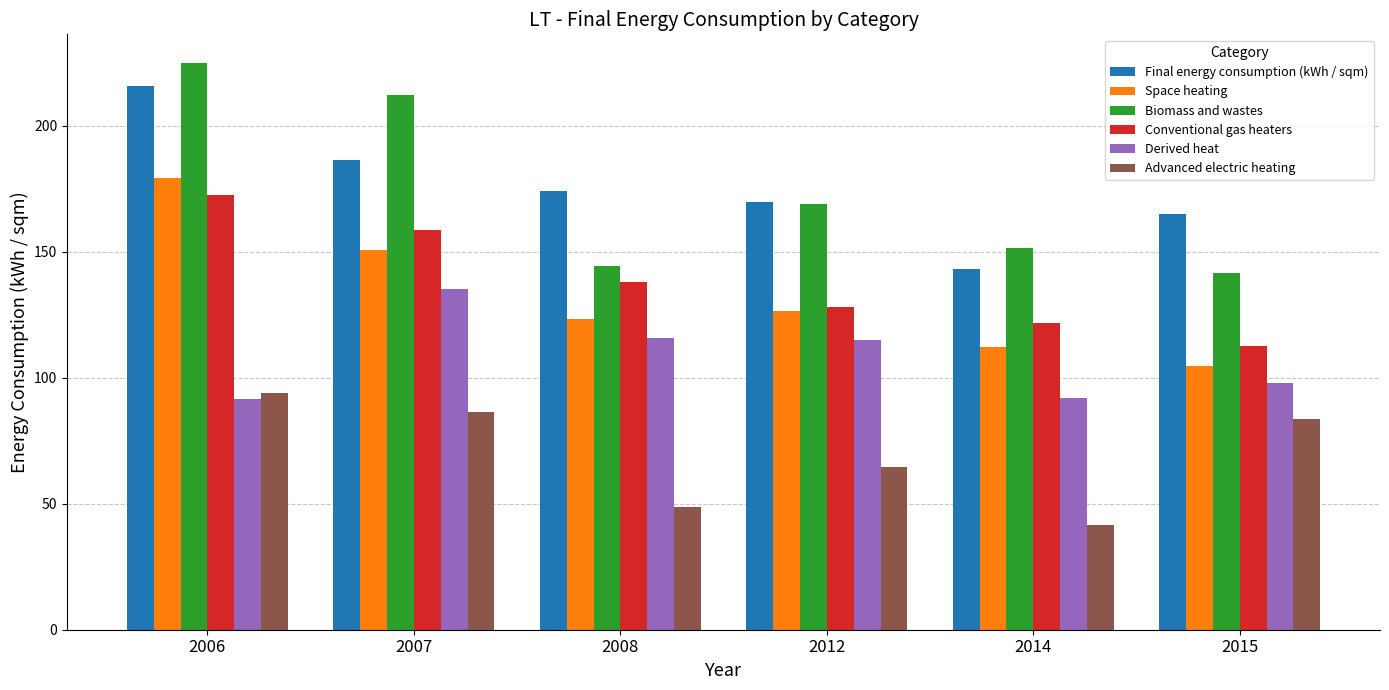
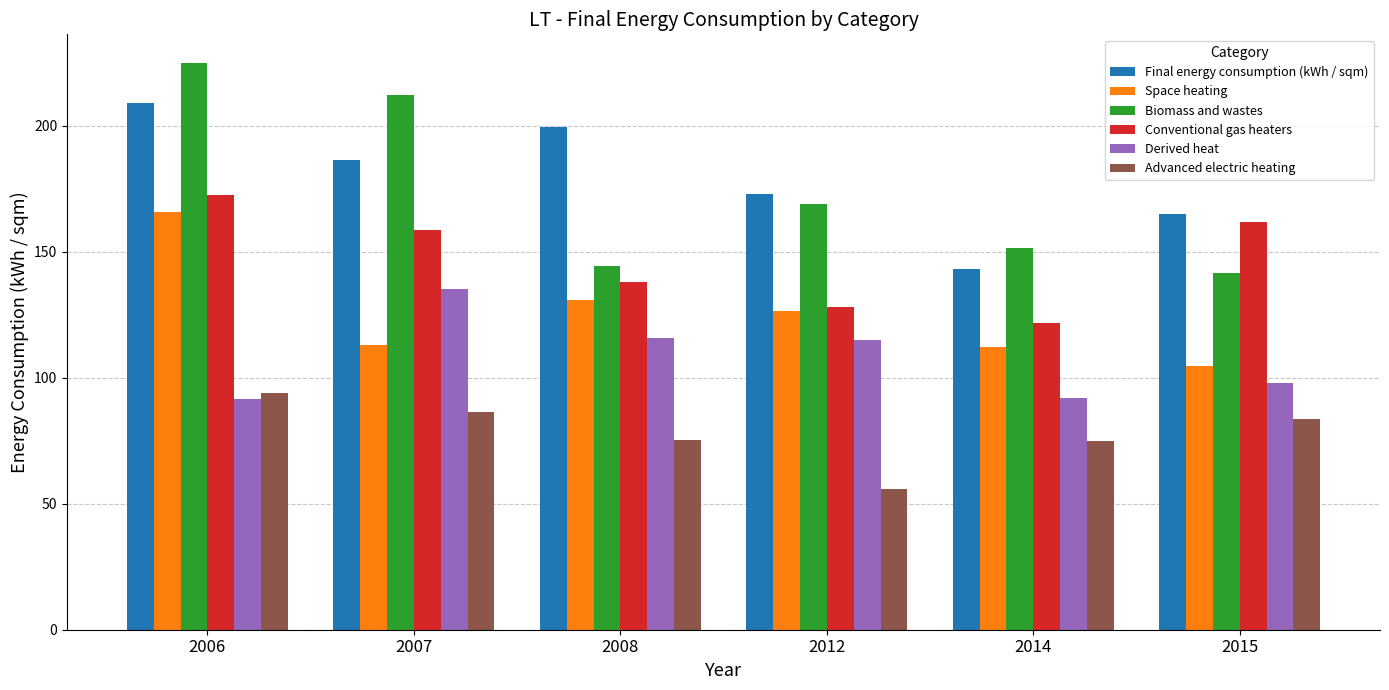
  {
    "Final energy consumption (kWh / sqm)": {
-     "2006": 216,
+     "2006": 209,
      "2007": 186,
-     "2008": 174,
-     "2012": 170,
+     "2008": 200,
+     "2012": 173,
      "2014": 143,
      "2015": 165
    },
    "Space heating": {
-     "2006": 179,
-     "2007": 151,
-     "2008": 123,
+     "2006": 166,
+     "2007": 113,
+     "2008": 131,
      "2012": 126,
      "2014": 112,
      "2015": 104
    },
    "Biomass and wastes": {
      "2006": 225,
      "2007": 212,
      "2008": 144,
      "2012": 169,
      "2014": 152,
      "2015": 142
    },
    "Conventional gas heaters": {
      "2006": 172,
      "2007": 158,
      "2008": 138,
      "2012": 128,
      "2014": 122,
-     "2015": 112
+     "2015": 162
    },
    "Derived heat": {
      "2006": 91,
      "2007": 135,
      "2008": 116,
      "2012": 115,
      "2014": 92,
      "2015": 98
    },
    "Advanced electric heating": {
      "2006": 94,
      "2007": 86,
-     "2008": 49,
-     "2012": 64,
-     "2014": 41,
+     "2008": 75,
+     "2012": 56,
+     "2014": 75,
      "2015": 84
    }
  }
